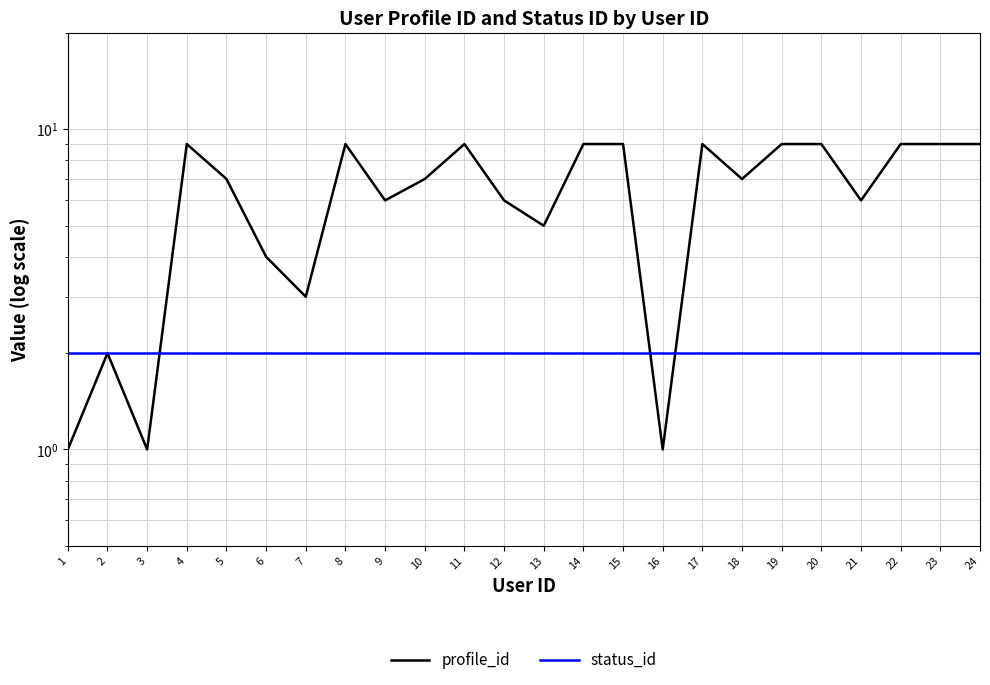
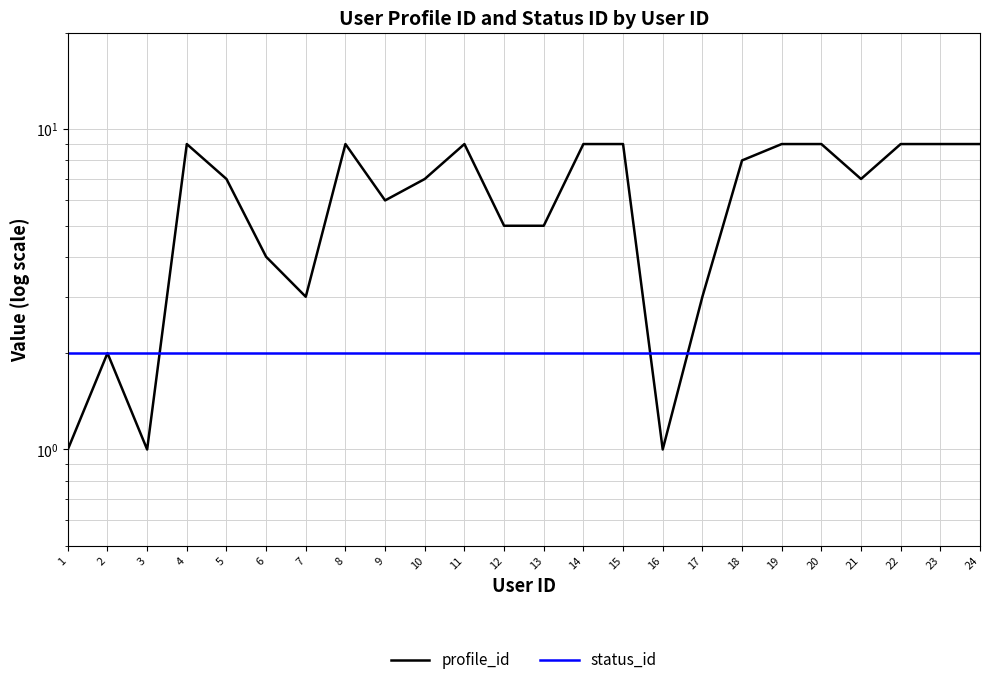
  {
    "profile_id": {
      "1": 1,
      "3": 1,
      "4": 9,
      "5": 7,
      "6": 4,
      "7": 3,
      "8": 9,
      "9": 6,
      "10": 7,
      "11": 9,
-     "12": 6,
+     "12": 5,
      "13": 5,
      "14": 9,
      "15": 9,
      "16": 1,
-     "17": 9,
-     "18": 7,
+     "17": 3,
+     "18": 8,
      "19": 9,
      "20": 9,
-     "21": 6,
+     "21": 7,
      "22": 9,
      "23": 9,
      "24": 9
    },
    "status_id": {
      "1": 2,
      "3": 2,
      "4": 2,
      "5": 2,
      "6": 2,
      "7": 2,
      "8": 2,
      "9": 2,
      "10": 2,
      "11": 2,
      "12": 2,
      "13": 2,
      "14": 2,
      "15": 2,
      "16": 2,
      "17": 2,
      "18": 2,
      "19": 2,
      "20": 2,
      "21": 2,
      "22": 2,
      "23": 2,
      "24": 2
    }
  }
